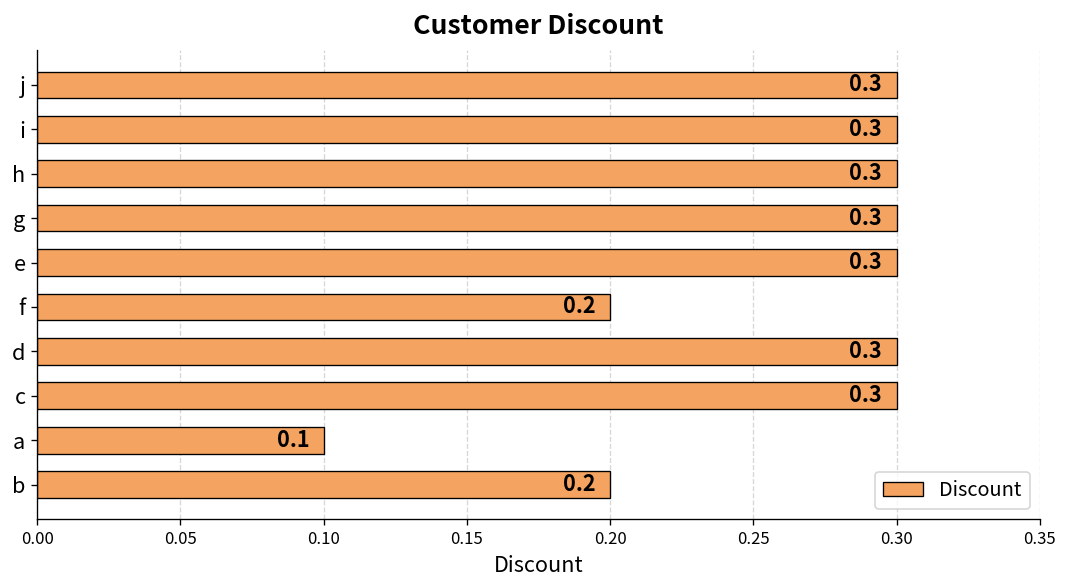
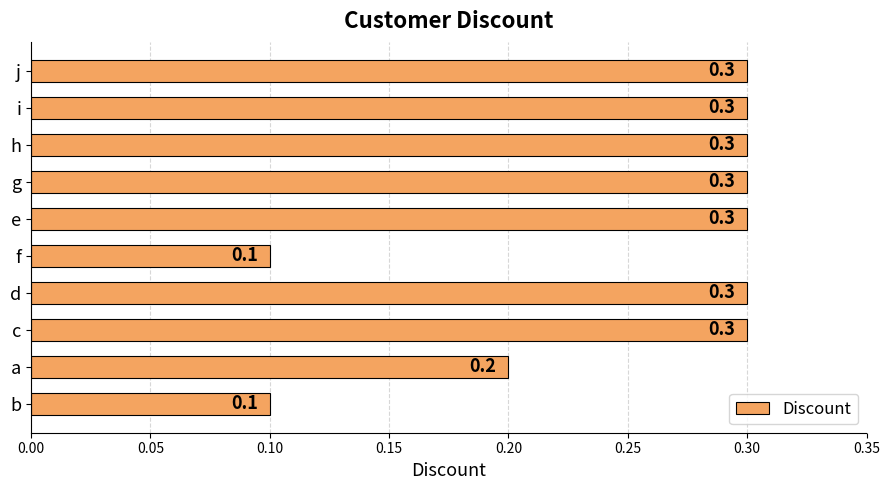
  {
    "j": 0.3,
    "i": 0.3,
    "h": 0.3,
    "g": 0.3,
    "e": 0.3,
-   "f": 0.2,
+   "f": 0.1,
    "d": 0.3,
    "c": 0.3,
-   "a": 0.1,
-   "b": 0.2
+   "a": 0.2,
+   "b": 0.1
  }
